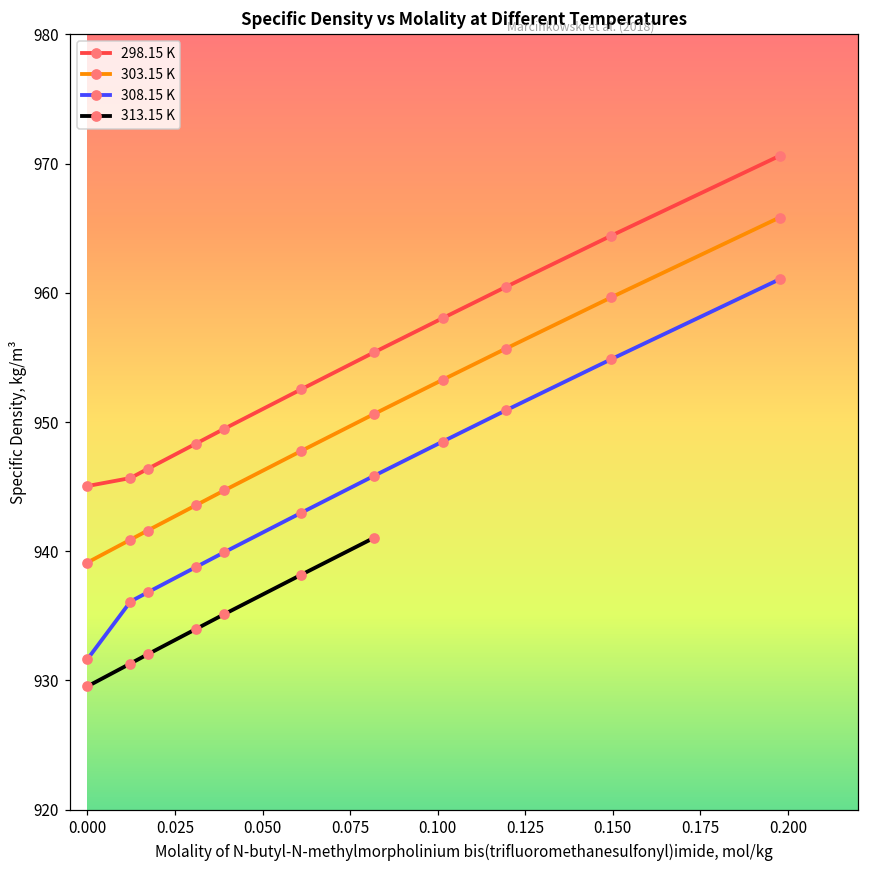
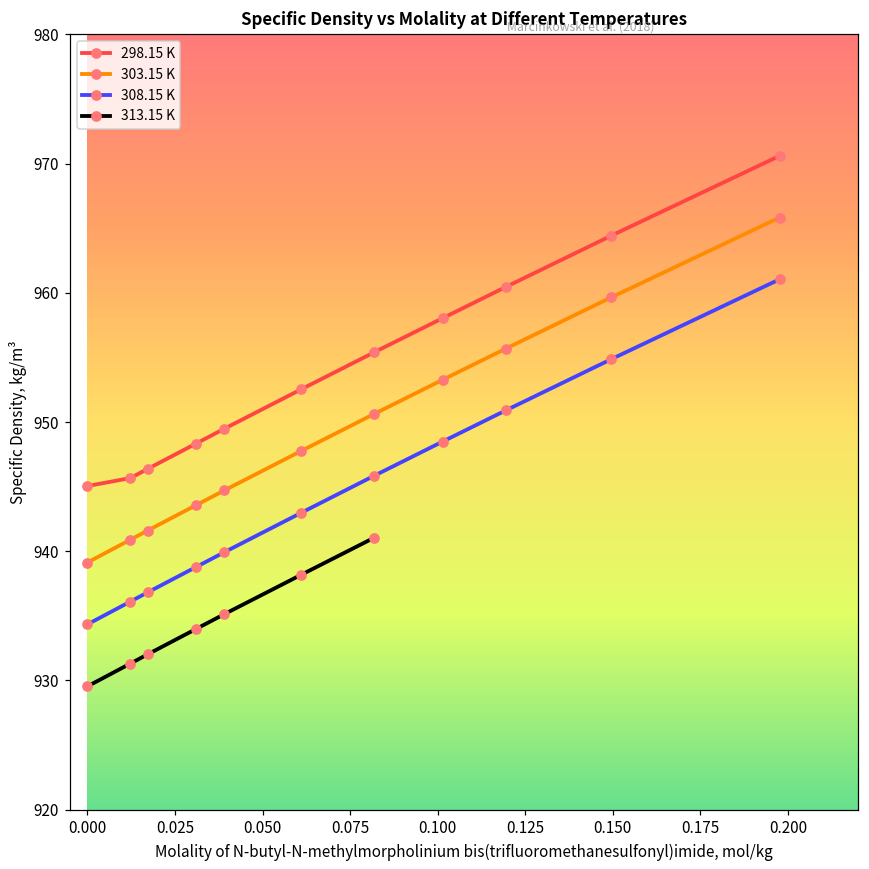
  {
    "298.15 K": {
      "0.000": 945.0
    },
    "303.15 K": {
      "0.000": 939.1
    },
    "308.15 K": {
-     "0.000": 931.6
+     "0.000": 934.3
    },
    "313.15 K": {
      "0.000": 929.5
    }
  }
